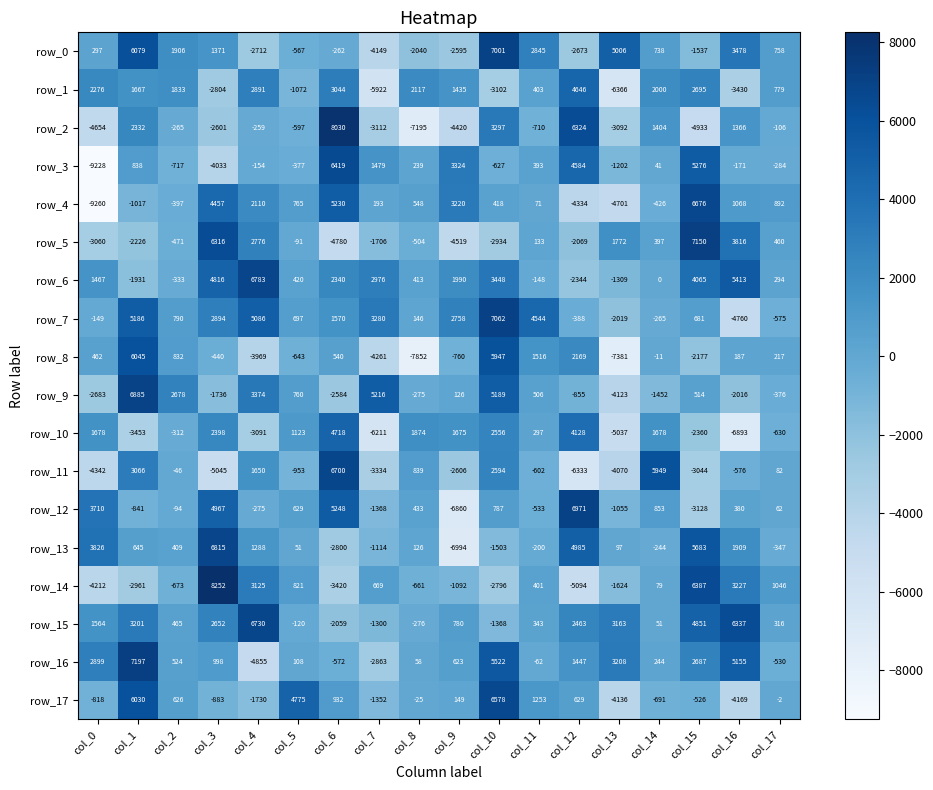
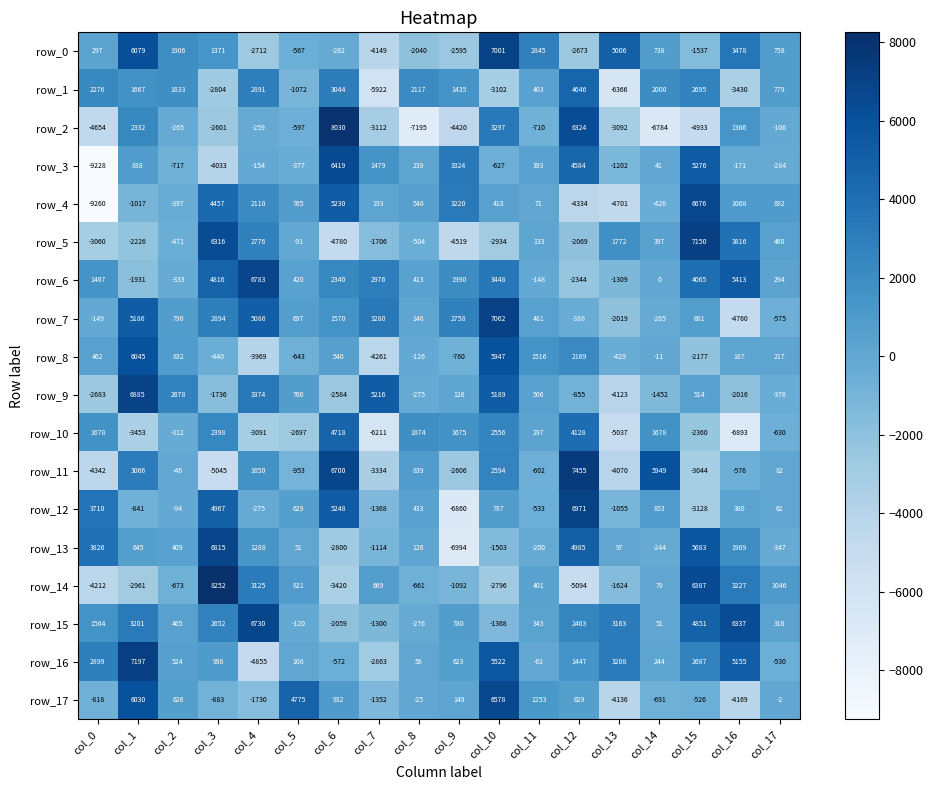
  {
    "row_2": {
      "col_0": -4654,
      "col_1": 2332,
      "col_2": -265,
      "col_3": -2601,
      "col_4": -259,
      "col_5": -597,
      "col_6": 8030,
      "col_7": -3112,
      "col_8": -7195,
      "col_9": -4420,
      "col_10": 3297,
      "col_11": -710,
      "col_12": 6324,
      "col_13": -3092,
-     "col_14": 1404,
+     "col_14": -6784,
      "col_15": -4933,
      "col_16": 1366,
      "col_17": -106
    },
    "row_7": {
      "col_0": -149,
      "col_1": 5186,
      "col_2": 790,
      "col_3": 2894,
      "col_4": 5086,
      "col_5": 697,
      "col_6": 1570,
      "col_7": 3280,
      "col_8": 146,
      "col_9": 2758,
      "col_10": 7062,
-     "col_11": 4544,
+     "col_11": 481,
      "col_12": -388,
      "col_13": -2019,
      "col_14": -265,
      "col_15": 681,
      "col_16": -4760,
      "col_17": -575
    },
    "row_8": {
      "col_0": 462,
      "col_1": 6045,
      "col_2": 832,
      "col_3": -440,
      "col_4": -3969,
      "col_5": -643,
      "col_6": 540,
      "col_7": -4261,
-     "col_8": -7852,
+     "col_8": -126,
      "col_9": -760,
      "col_10": 5947,
      "col_11": 1516,
      "col_12": 2169,
-     "col_13": -7381,
+     "col_13": -429,
      "col_14": -11,
      "col_15": -2177,
      "col_16": 187,
      "col_17": 217
    },
    "row_10": {
      "col_0": 1678,
      "col_1": -3453,
      "col_2": -312,
      "col_3": 2398,
      "col_4": -3091,
-     "col_5": 1123,
+     "col_5": -2697,
      "col_6": 4718,
      "col_7": -6211,
      "col_8": 1874,
      "col_9": 1675,
      "col_10": 2556,
      "col_11": 297,
      "col_12": 4128,
      "col_13": -5037,
      "col_14": 1678,
      "col_15": -2360,
      "col_16": -6893,
      "col_17": -630
    },
    "row_11": {
      "col_0": -4342,
      "col_1": 3066,
      "col_2": -46,
      "col_3": -5045,
      "col_4": 1650,
      "col_5": -953,
      "col_6": 6700,
      "col_7": -3334,
      "col_8": 839,
      "col_9": -2606,
      "col_10": 2594,
      "col_11": -602,
-     "col_12": -6333,
+     "col_12": 7455,
      "col_13": -4070,
      "col_14": 5949,
      "col_15": -3044,
      "col_16": -576,
      "col_17": 82
    }
  }
